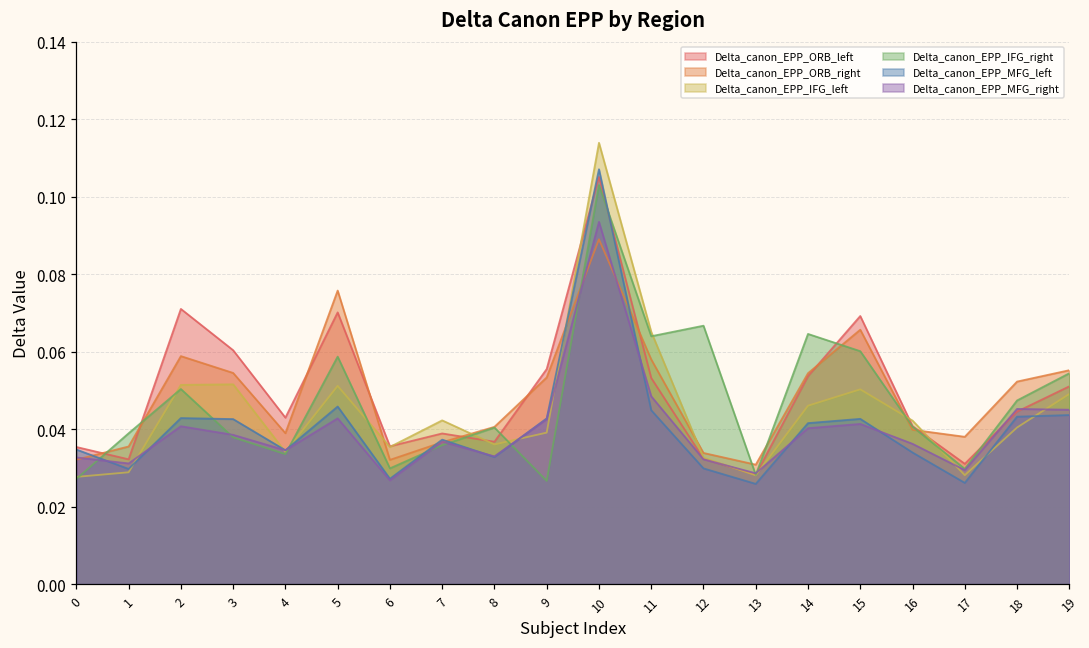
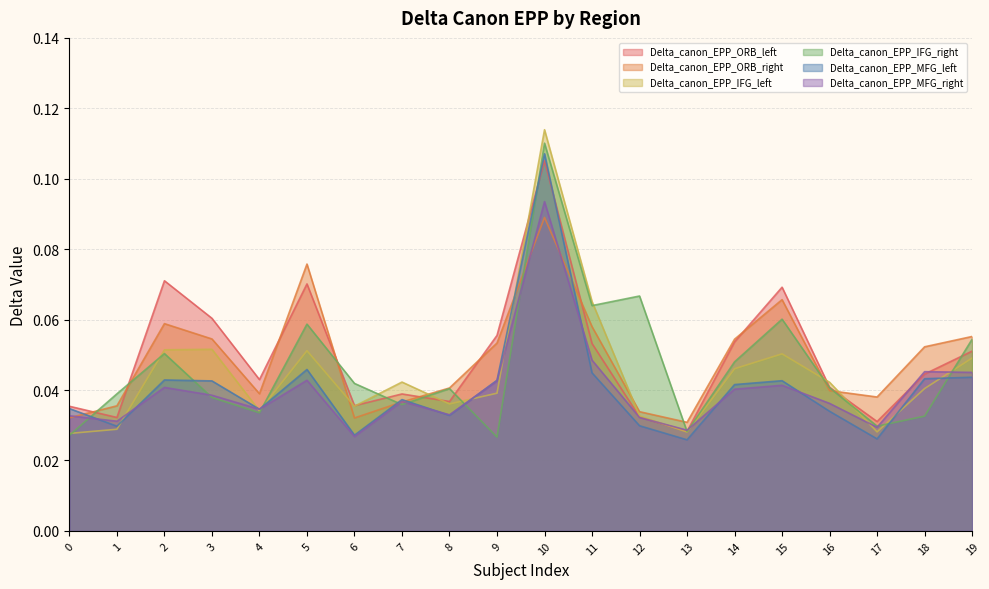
  {
    "Delta_canon_EPP_IFG_right": {
      "1": 0.039,
      "2": 0.050,
      "5": 0.059,
-     "6": 0.030,
+     "6": 0.042,
      "7": 0.036,
      "9": 0.027,
-     "10": 0.103,
+     "10": 0.110,
      "11": 0.064,
      "12": 0.067,
-     "14": 0.065,
+     "14": 0.048,
      "15": 0.060,
-     "18": 0.047,
+     "18": 0.033,
      "19": 0.054
    }
  }
